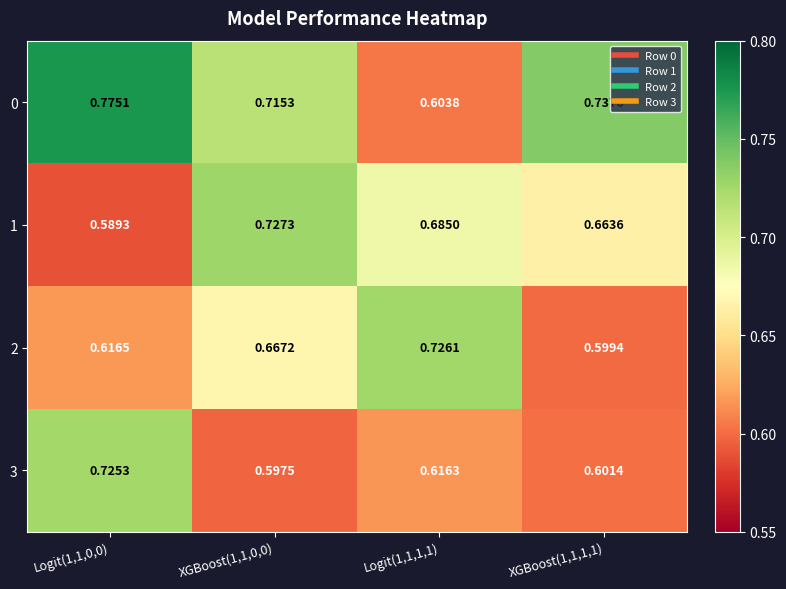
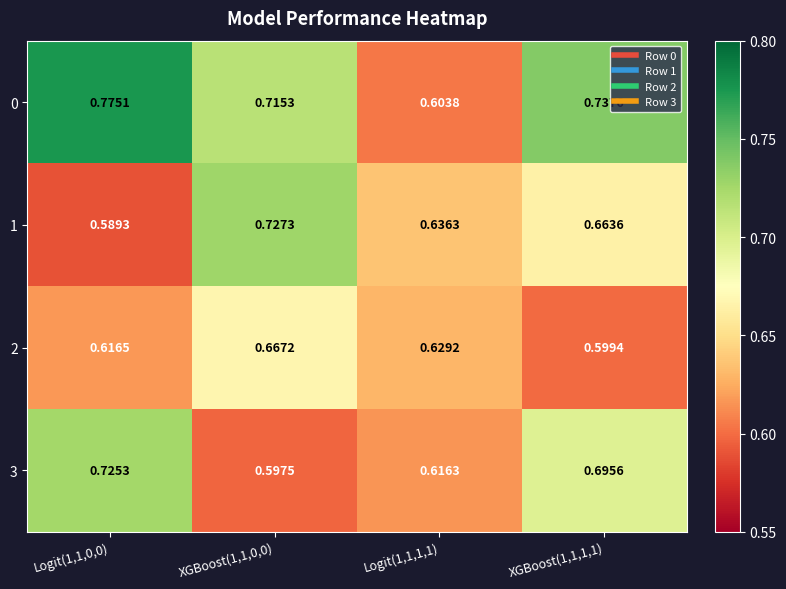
  {
    "0": {
      "Logit(1,1,0,0)": 0.7751,
      "XGBoost(1,1,0,0)": 0.7153,
      "Logit(1,1,1,1)": 0.6038
    },
    "1": {
      "Logit(1,1,0,0)": 0.5893,
      "XGBoost(1,1,0,0)": 0.7273,
-     "Logit(1,1,1,1)": 0.6850,
+     "Logit(1,1,1,1)": 0.6363,
      "XGBoost(1,1,1,1)": 0.6636
    },
    "2": {
      "Logit(1,1,0,0)": 0.6165,
      "XGBoost(1,1,0,0)": 0.6672,
-     "Logit(1,1,1,1)": 0.7261,
+     "Logit(1,1,1,1)": 0.6292,
      "XGBoost(1,1,1,1)": 0.5994
    },
    "3": {
      "Logit(1,1,0,0)": 0.7253,
      "XGBoost(1,1,0,0)": 0.5975,
      "Logit(1,1,1,1)": 0.6163,
-     "XGBoost(1,1,1,1)": 0.6014
+     "XGBoost(1,1,1,1)": 0.6956
    }
  }
